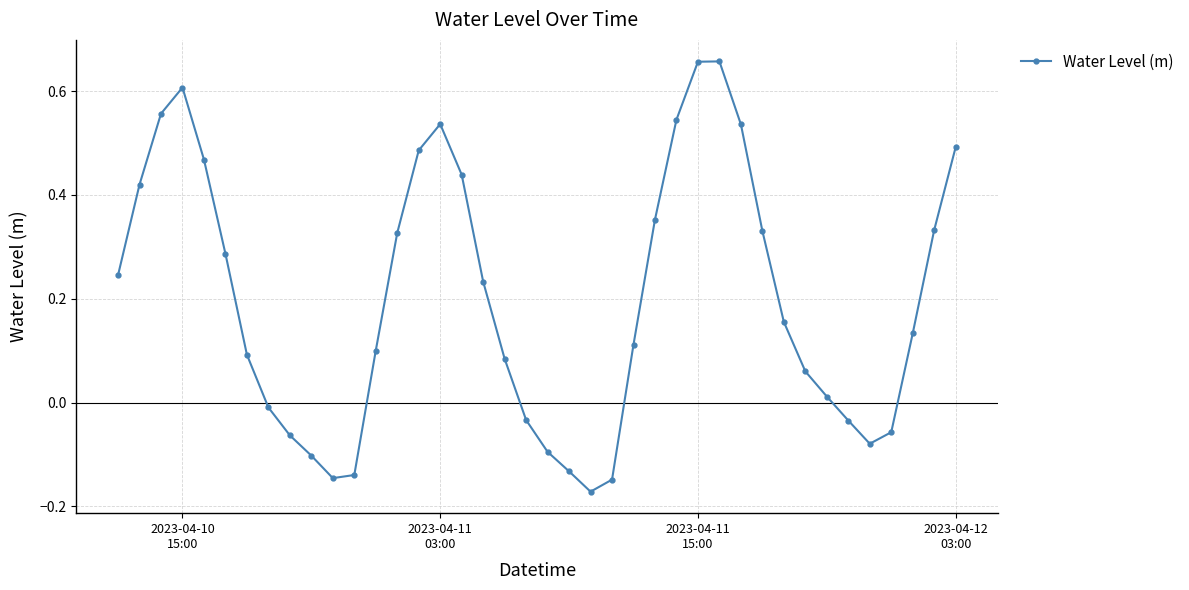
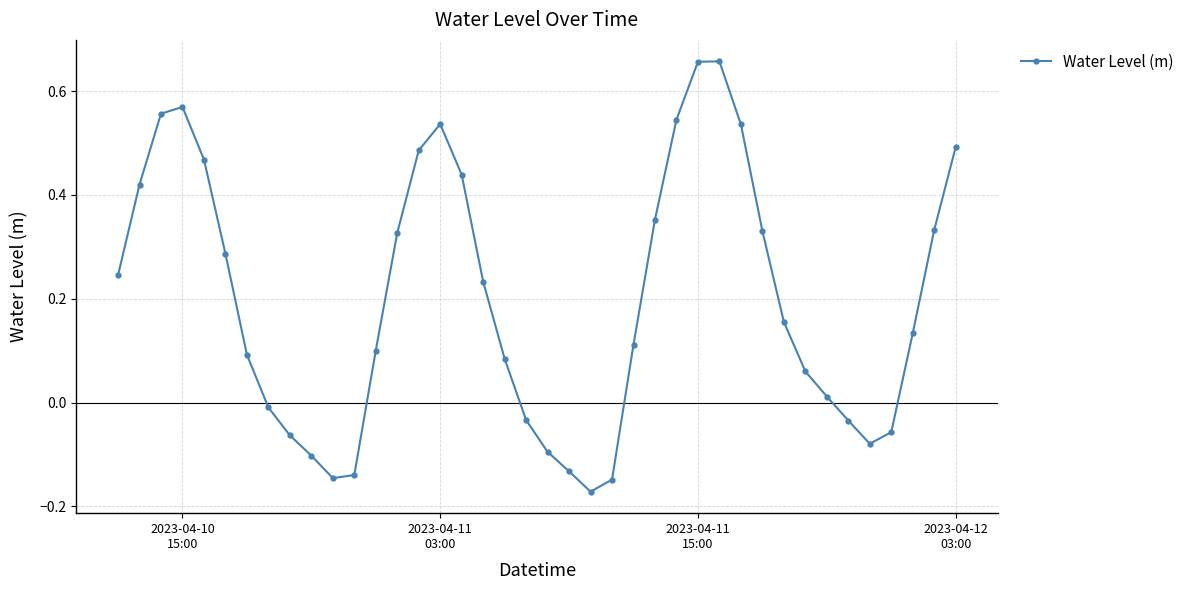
  {
-   "2023-04-10 15:00": 0.61,
+   "2023-04-10 15:00": 0.57,
    "2023-04-11 03:00": 0.54,
    "2023-04-11 15:00": 0.66,
    "2023-04-12 03:00": 0.49
  }
